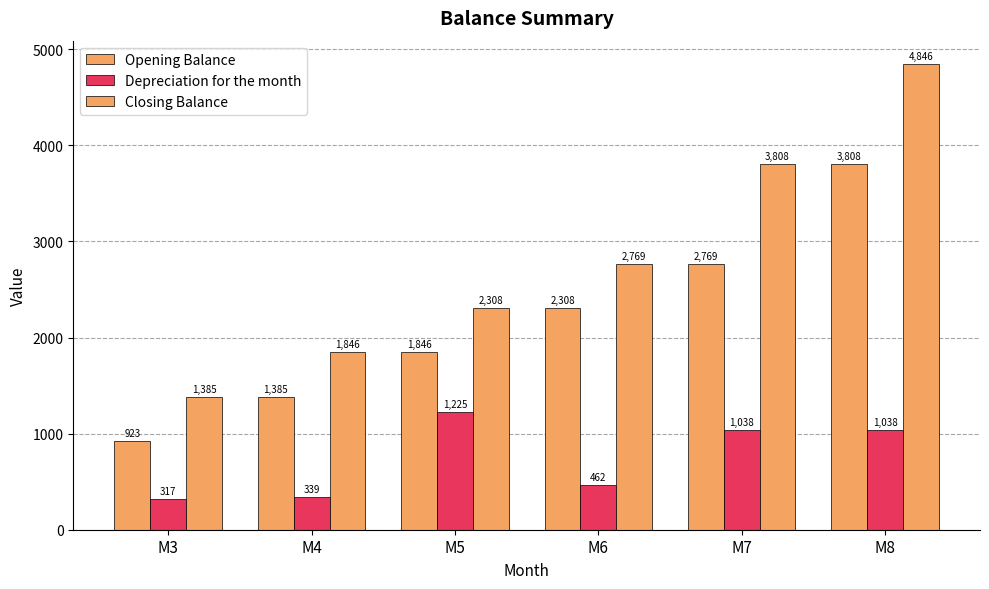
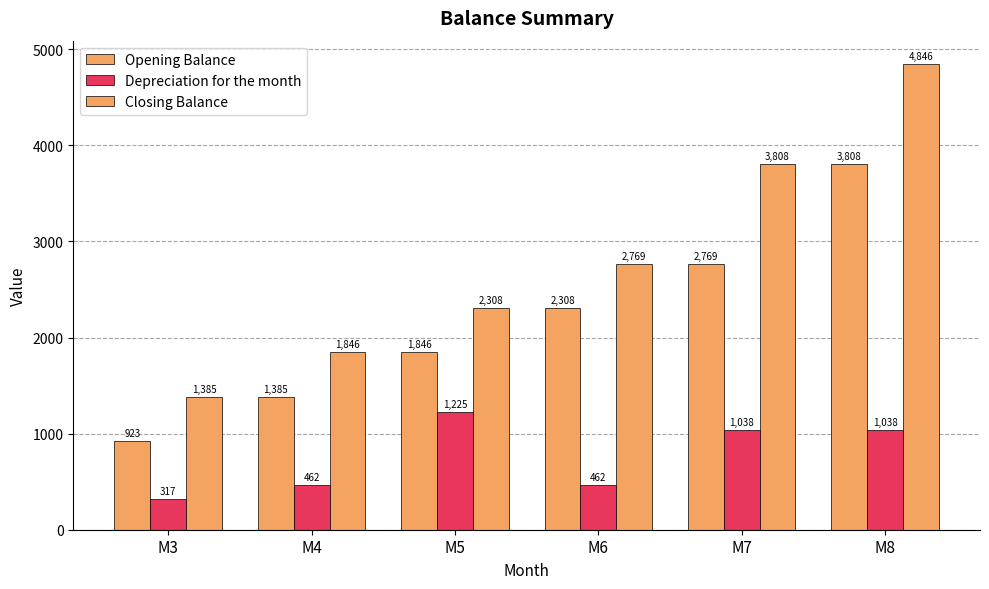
  {
    "Depreciation for the month": {
      "M3": "317",
-     "M4": "339",
+     "M4": "462",
      "M5": "1,225",
      "M6": "462",
      "M7": "1,038",
      "M8": "1,038"
    }
  }
